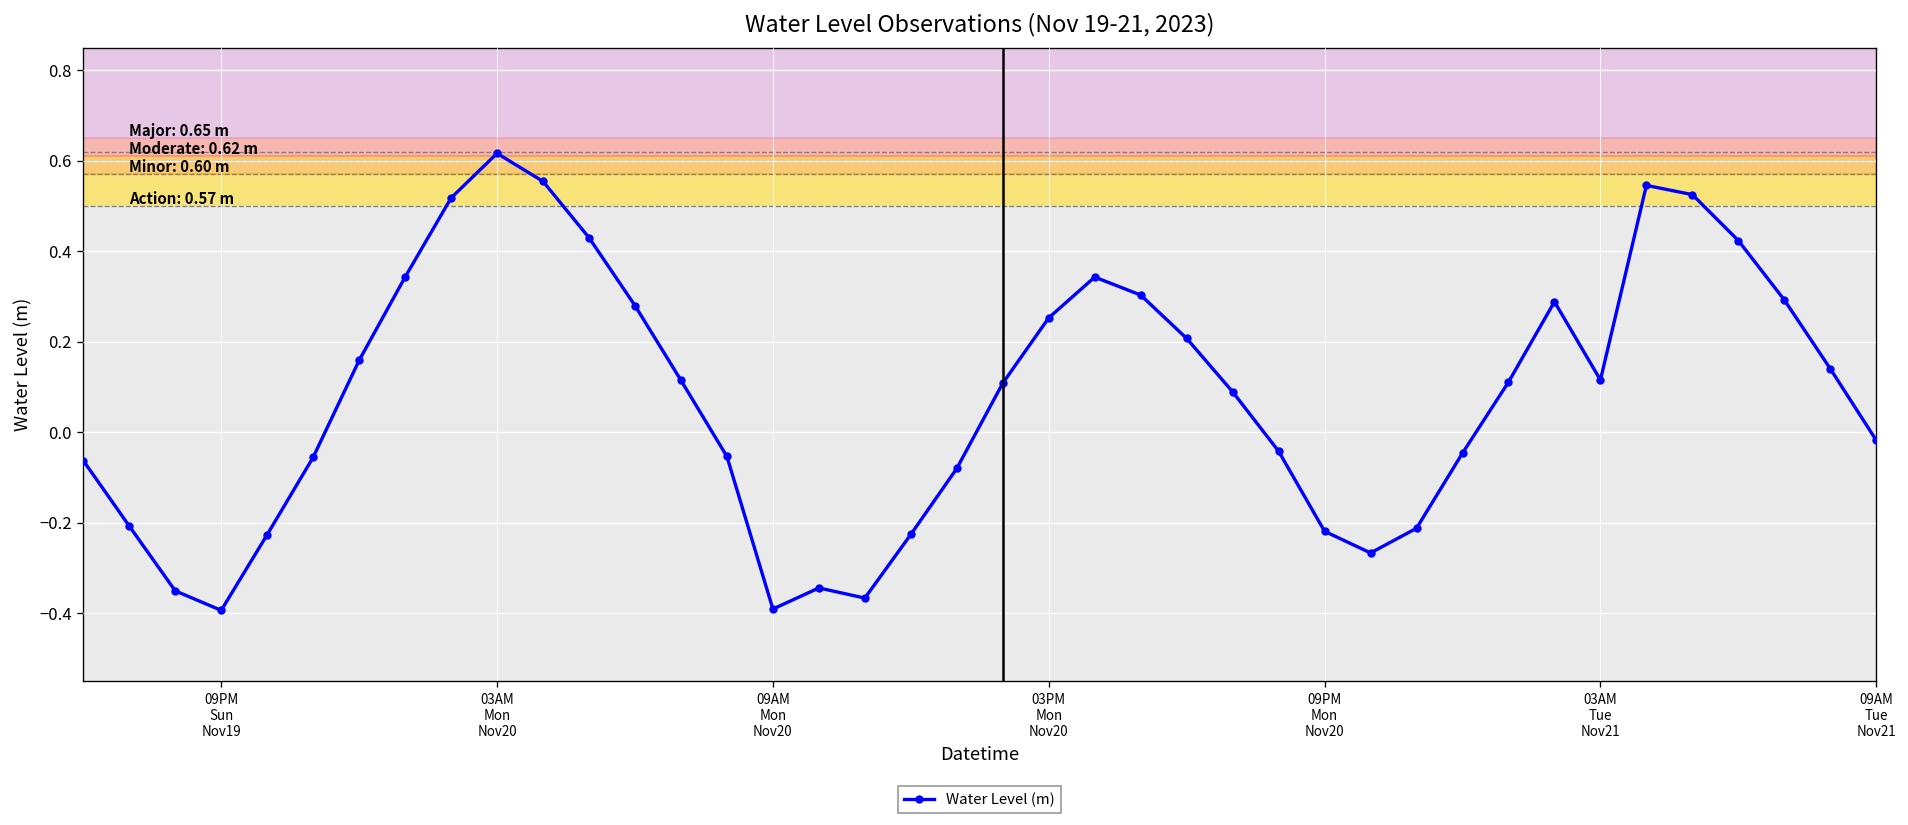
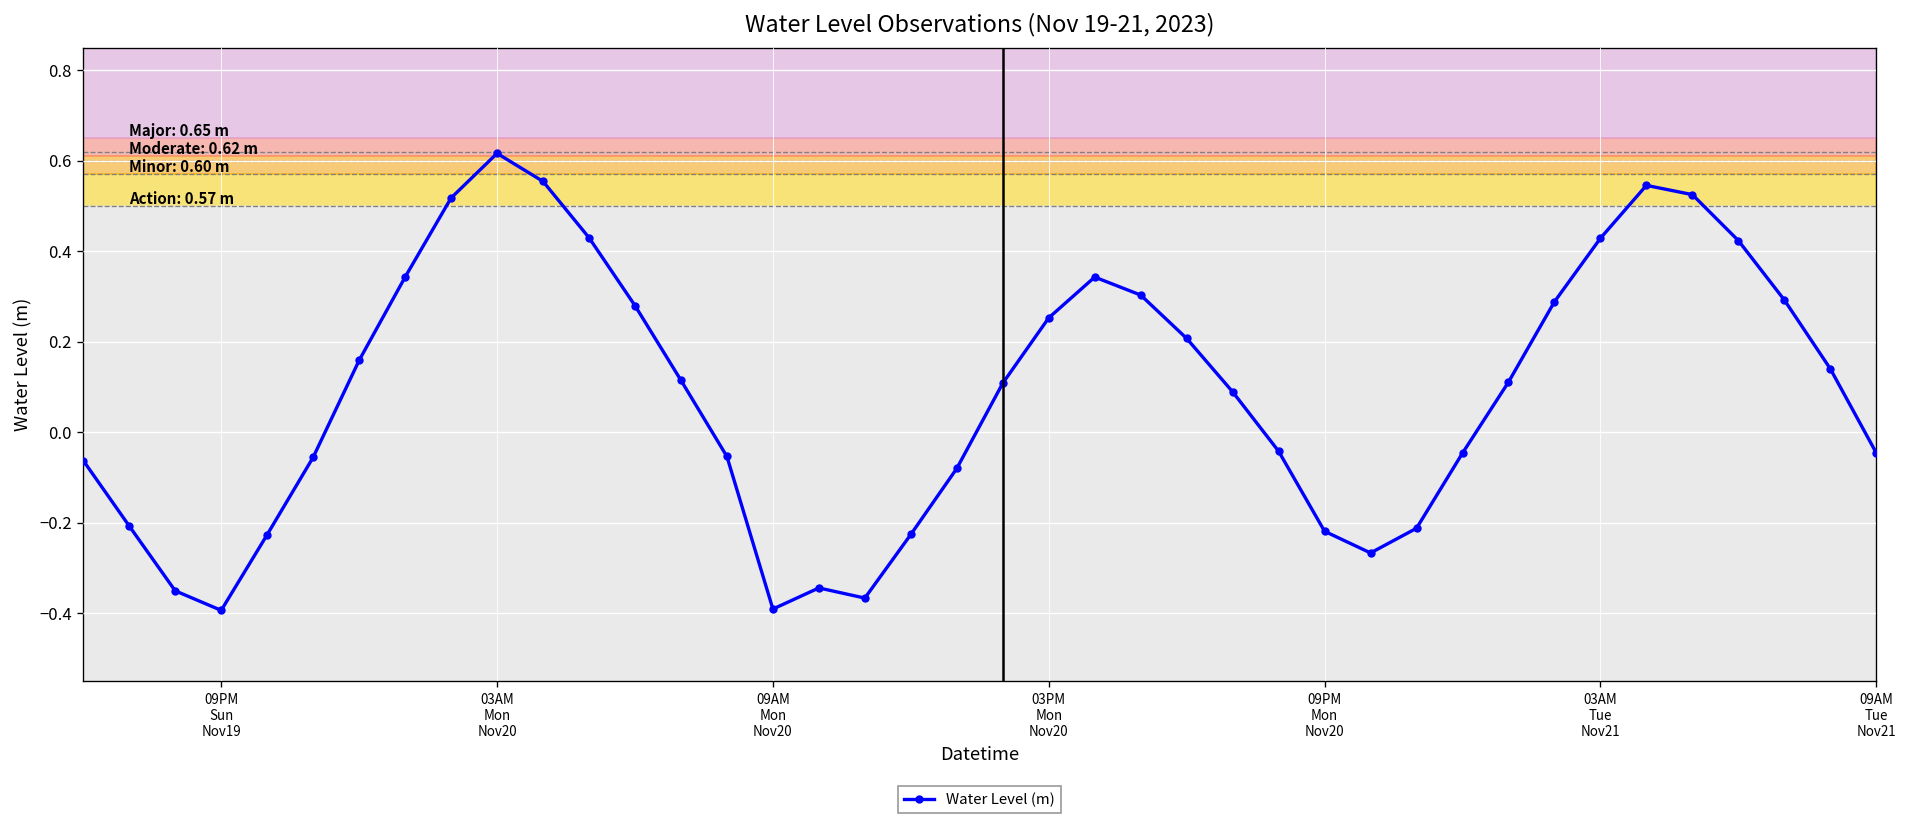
  {
    "09PM Sun Nov19": -0.39,
    "03AM Mon Nov20": 0.62,
    "09AM Mon Nov20": -0.39,
    "03PM Mon Nov20": 0.25,
    "09PM Mon Nov20": -0.22,
-   "03AM Tue Nov21": 0.12,
-   "09AM Tue Nov21": -0.02
+   "03AM Tue Nov21": 0.43,
+   "09AM Tue Nov21": -0.05
  }
